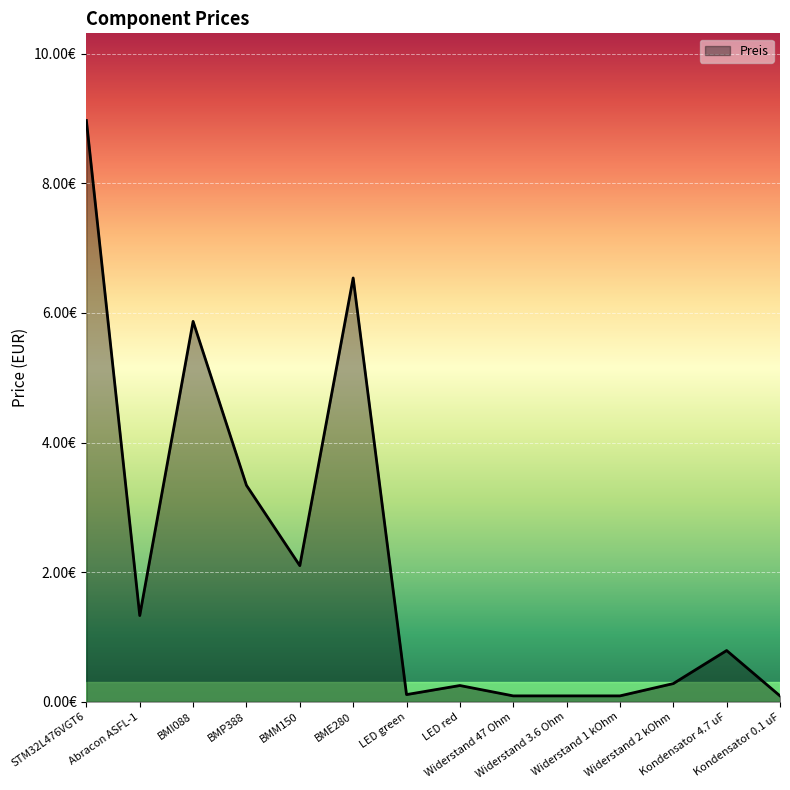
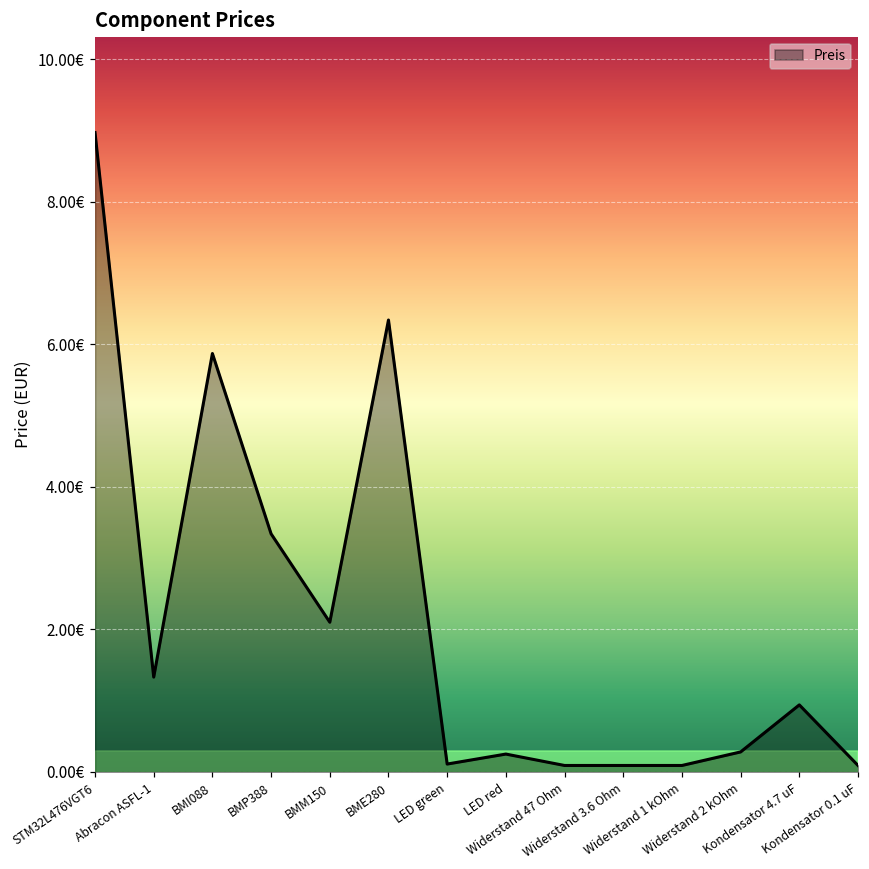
  {
    "STM32L476VGT6": "9.0€",
    "Abracon ASFL-1": "1.3€",
    "BMI088": "5.9€",
    "BMP388": "3.3€",
    "BMM150": "2.1€",
-   "BME280": "6.5€",
-   "Kondensator 4.7 uF": "0.8€"
+   "BME280": "6.3€",
+   "Kondensator 4.7 uF": "0.9€"
  }
